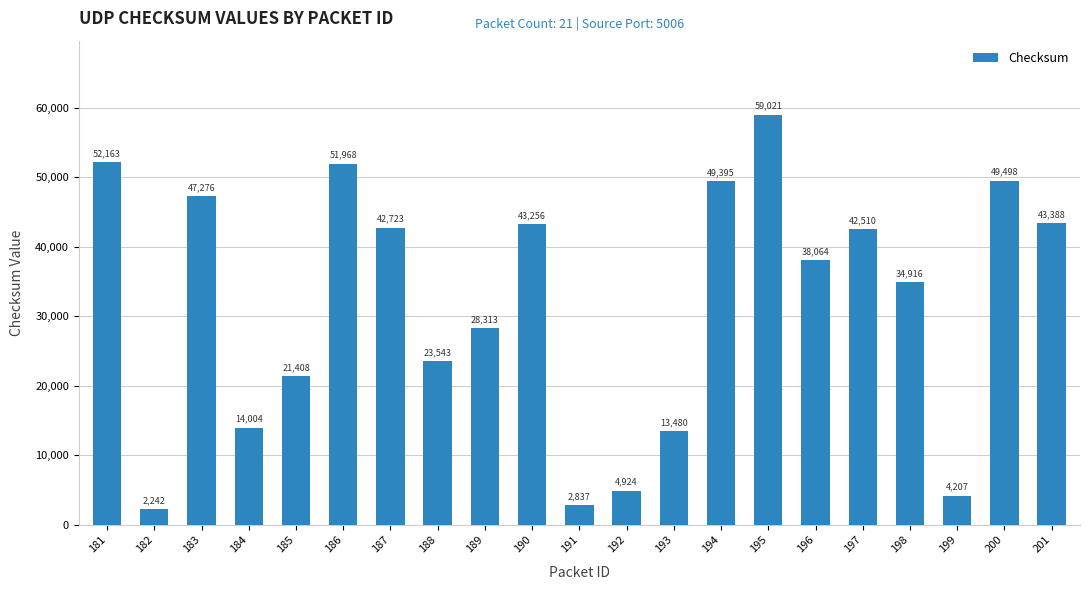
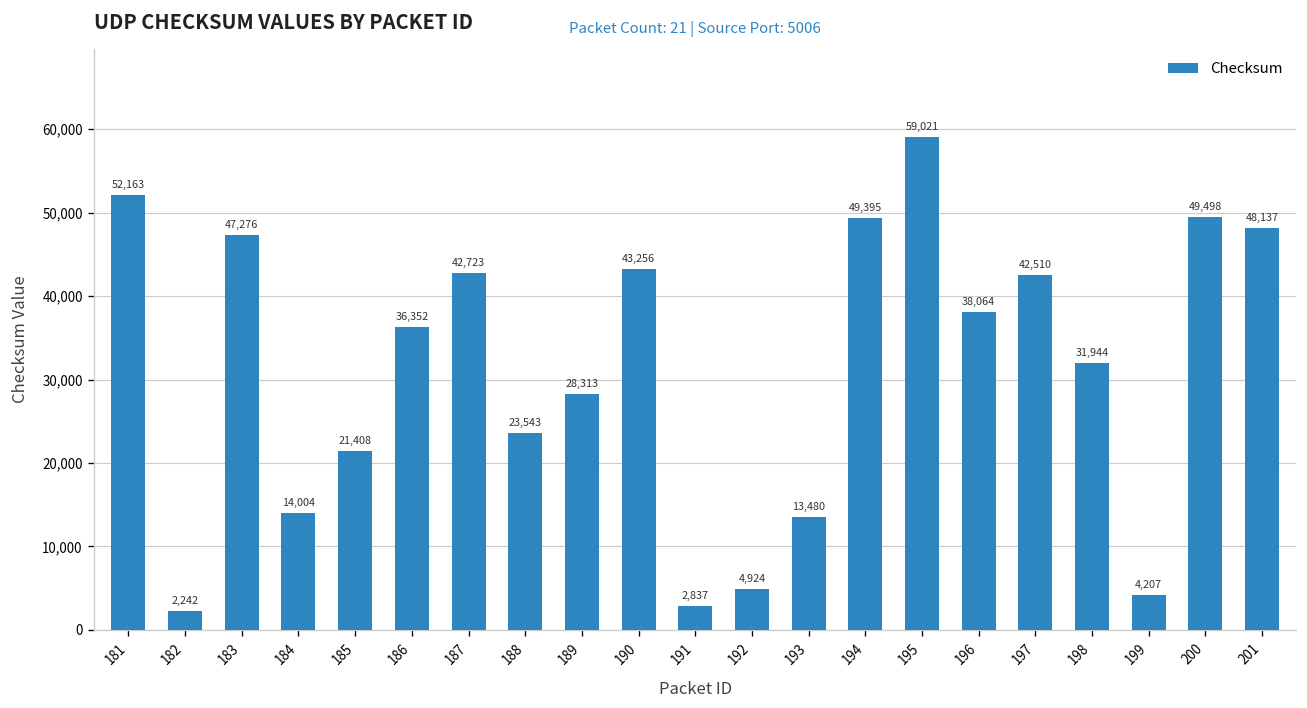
  {
    "181": "52,163",
    "182": "2,242",
    "183": "47,276",
    "184": "14,004",
    "185": "21,408",
-   "186": "51,968",
+   "186": "36,352",
    "187": "42,723",
    "188": "23,543",
    "189": "28,313",
    "190": "43,256",
    "191": "2,837",
    "192": "4,924",
    "193": "13,480",
    "194": "49,395",
    "195": "59,021",
    "196": "38,064",
    "197": "42,510",
-   "198": "34,916",
+   "198": "31,944",
    "199": "4,207",
    "200": "49,498",
-   "201": "43,388"
+   "201": "48,137"
  }
